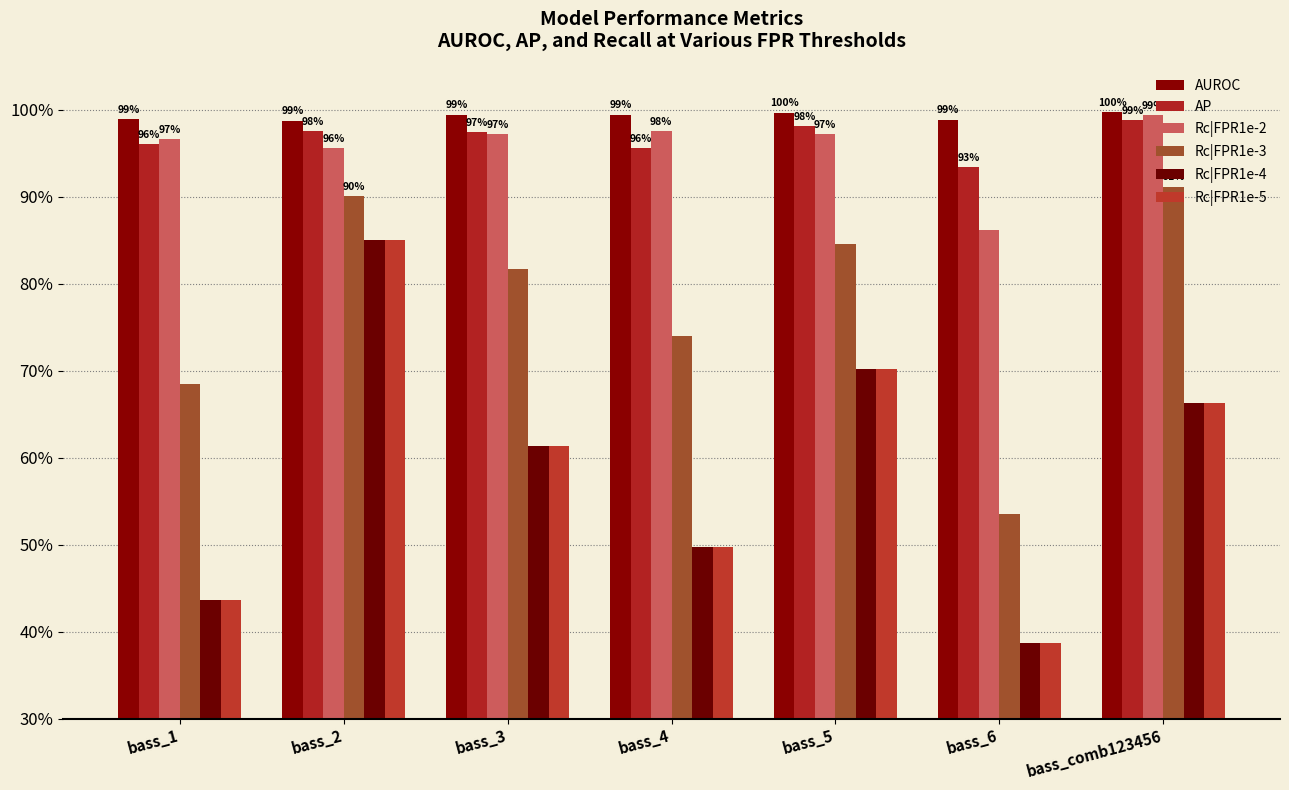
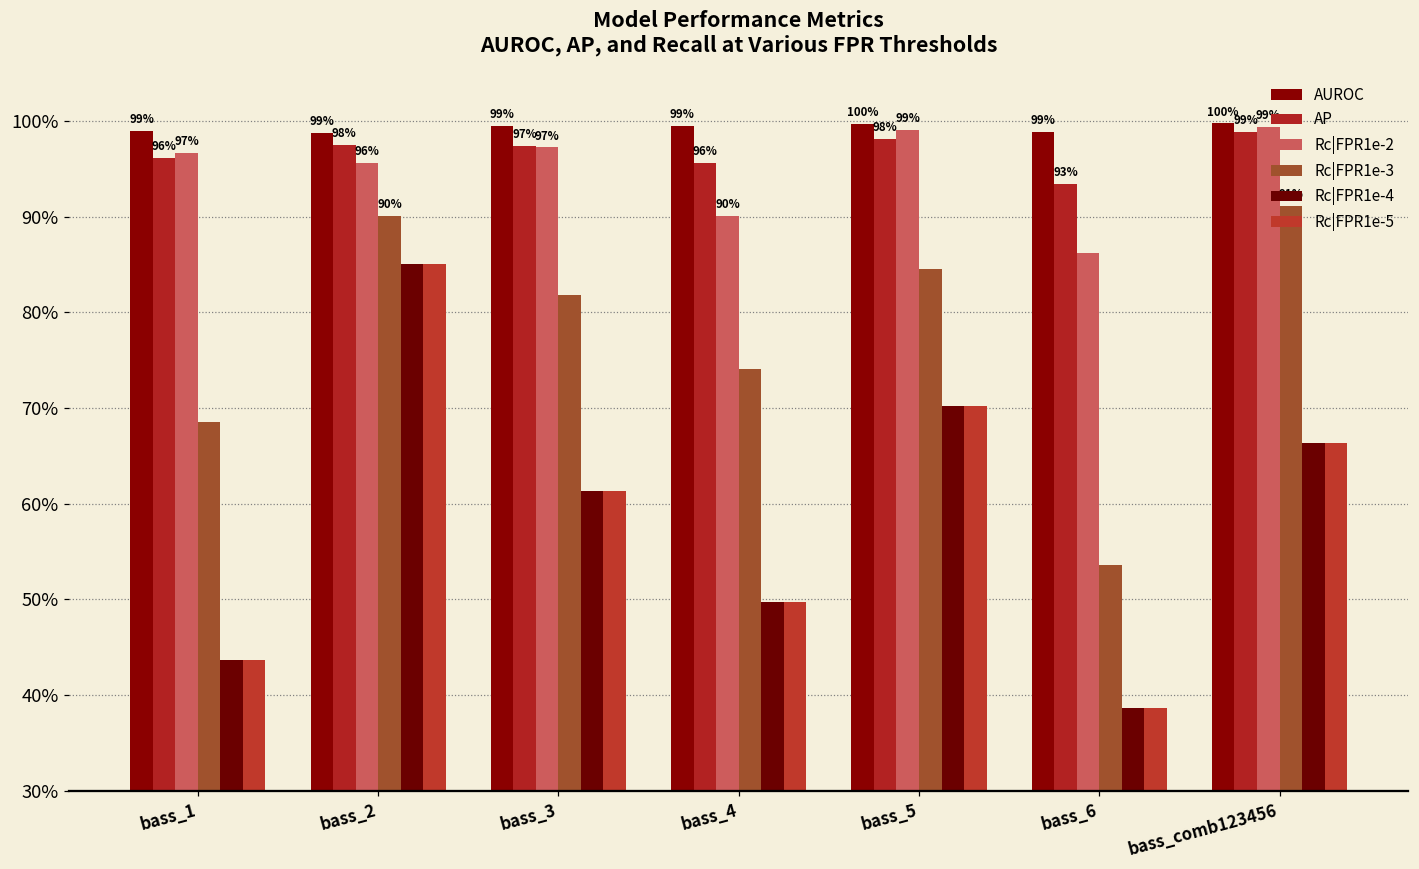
  {
    "Rc|FPR1e-2": {
      "bass_1": "97%",
      "bass_2": "96%",
      "bass_3": "97%",
-     "bass_4": "98%",
-     "bass_5": "97%",
+     "bass_4": "90%",
+     "bass_5": "99%",
      "bass_comb123456": "99%"
    }
  }
